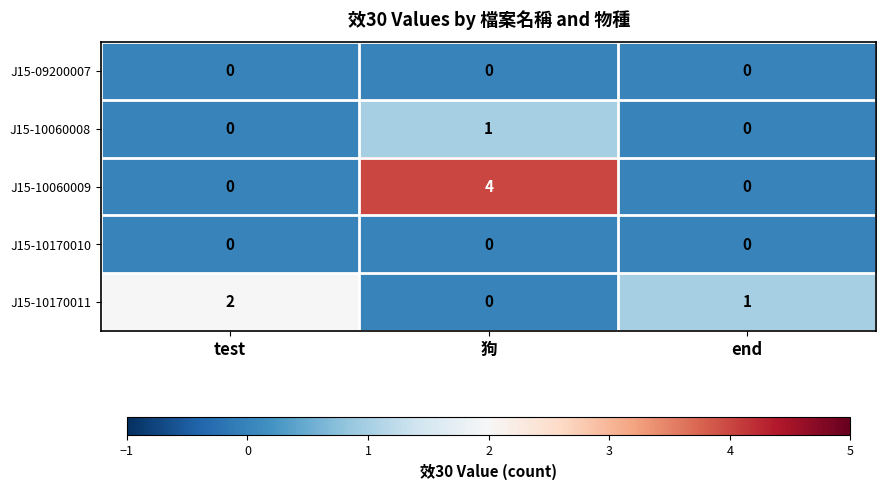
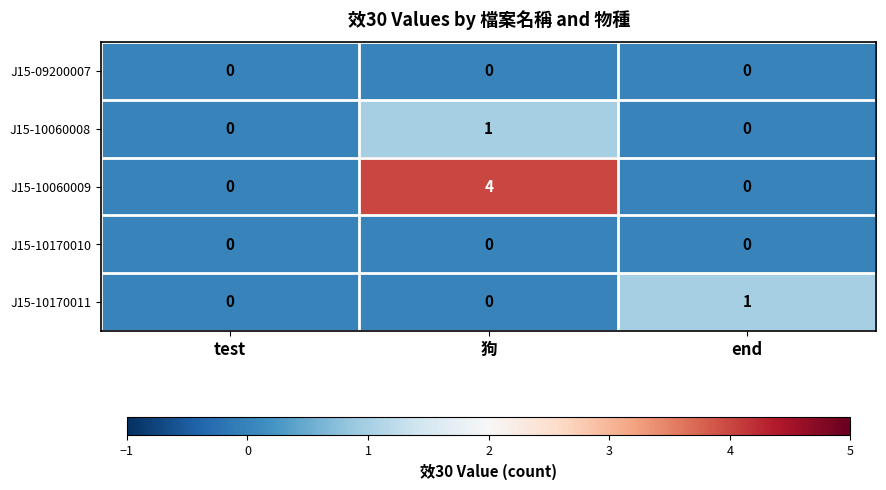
  {
    "J15-09200007": {
      "test": 0,
      "狗": 0,
      "end": 0
    },
    "J15-10060008": {
      "test": 0,
      "狗": 1,
      "end": 0
    },
    "J15-10060009": {
      "test": 0,
      "狗": 4,
      "end": 0
    },
    "J15-10170010": {
      "test": 0,
      "狗": 0,
      "end": 0
    },
    "J15-10170011": {
-     "test": 2,
+     "test": 0,
      "狗": 0,
      "end": 1
    }
  }
